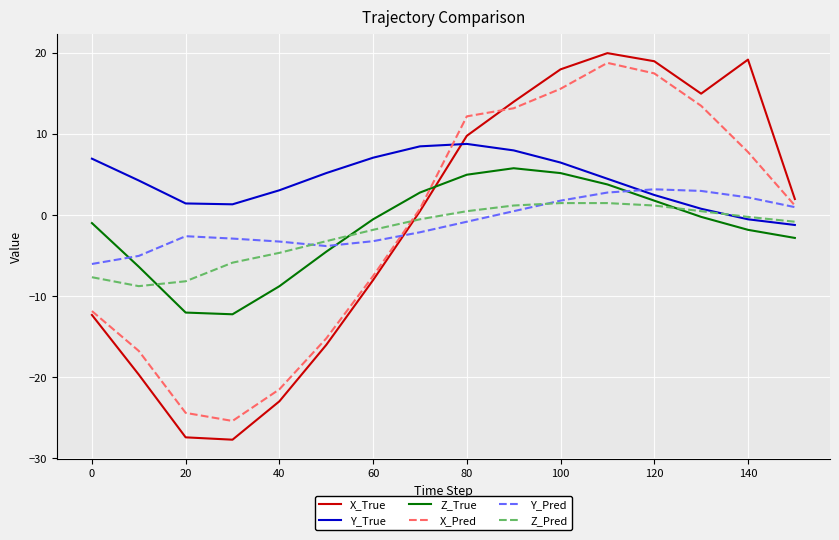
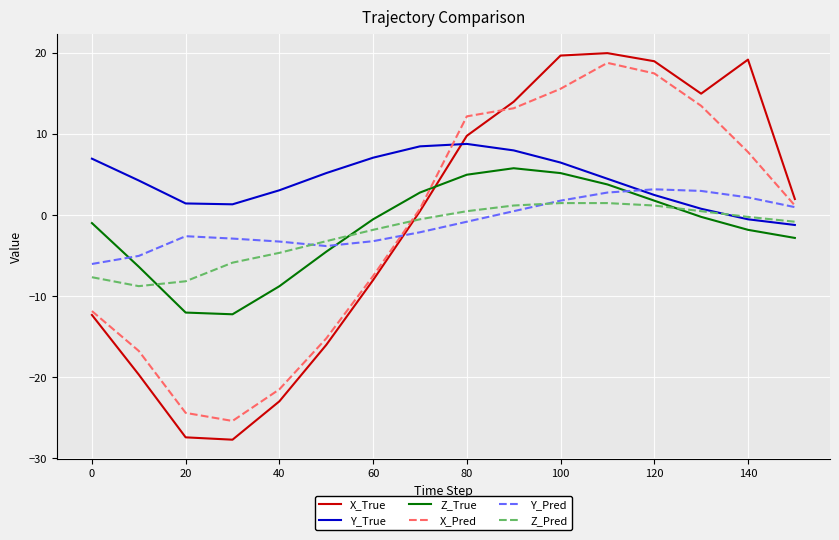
  {
    "X_True": {
      "0": -12,
      "20": -27,
      "40": -23,
      "60": -8,
      "80": 10,
-     "100": 18,
+     "100": 20,
      "120": 19,
      "140": 19
    },
    "Y_True": {
      "0": 7,
      "20": 1,
      "40": 3,
      "60": 7,
      "80": 9,
      "100": 7,
      "120": 3
    },
    "Z_True": {
      "0": -1,
      "20": -12,
      "40": -9,
      "60": -1,
      "80": 5,
      "100": 5,
      "120": 2,
      "140": -2
    },
    "X_Pred": {
      "0": -12,
      "20": -24,
      "40": -21,
      "60": -8,
      "80": 12,
      "100": 16,
      "120": 18,
      "140": 8
    },
    "Y_Pred": {
      "0": -6,
      "20": -3,
      "40": -3,
      "60": -3,
      "80": -1,
      "120": 3,
      "140": 2
    },
    "Z_Pred": {
      "0": -8,
      "20": -8,
      "40": -5,
      "60": -2,
      "80": 1,
      "120": 1
    }
  }
